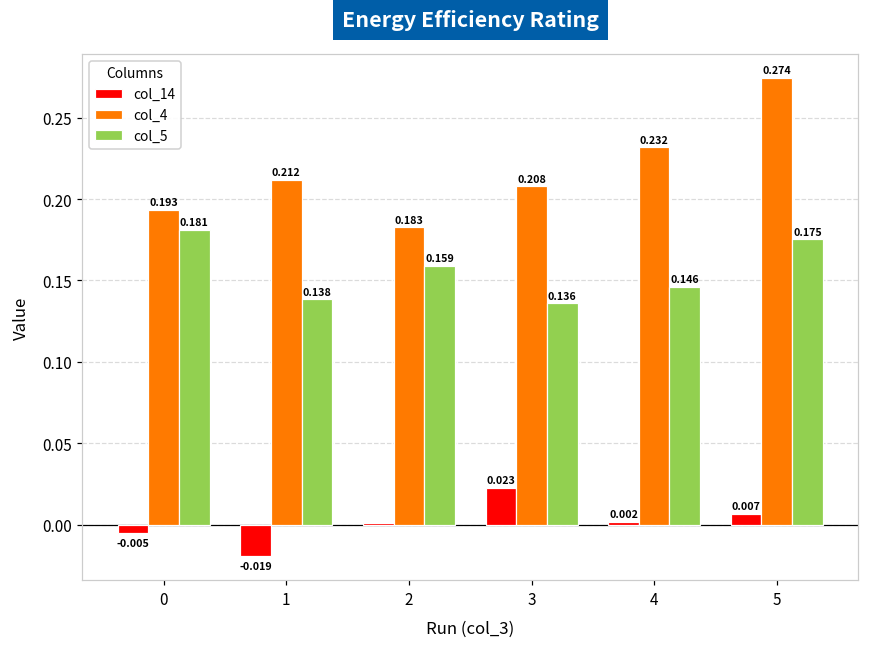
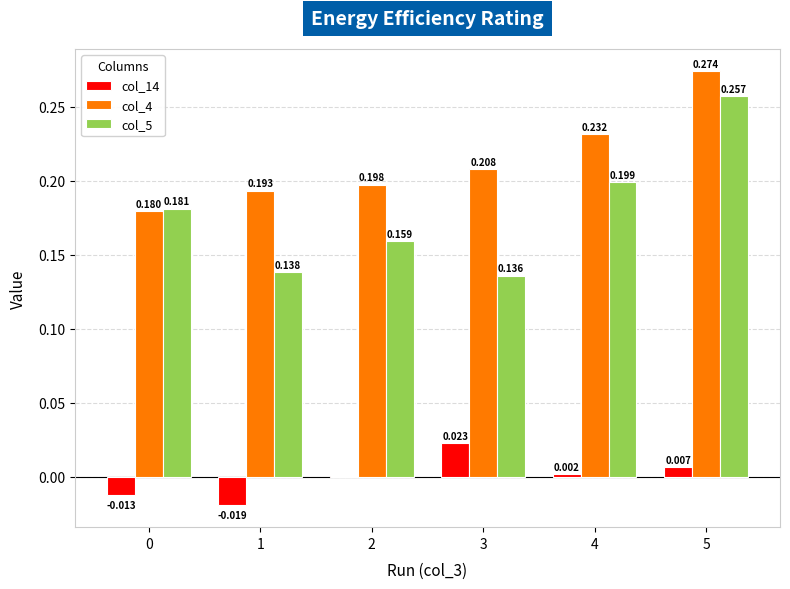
  {
    "col_14": {
-     "0": -0.005,
+     "0": -0.013,
      "1": -0.019,
      "3": 0.023,
      "4": 0.002,
      "5": 0.007
    },
    "col_4": {
-     "0": 0.193,
-     "1": 0.212,
-     "2": 0.183,
+     "0": 0.180,
+     "1": 0.193,
+     "2": 0.198,
      "3": 0.208,
      "4": 0.232,
      "5": 0.274
    },
    "col_5": {
      "0": 0.181,
      "1": 0.138,
      "2": 0.159,
      "3": 0.136,
-     "4": 0.146,
-     "5": 0.175
+     "4": 0.199,
+     "5": 0.257
    }
  }
